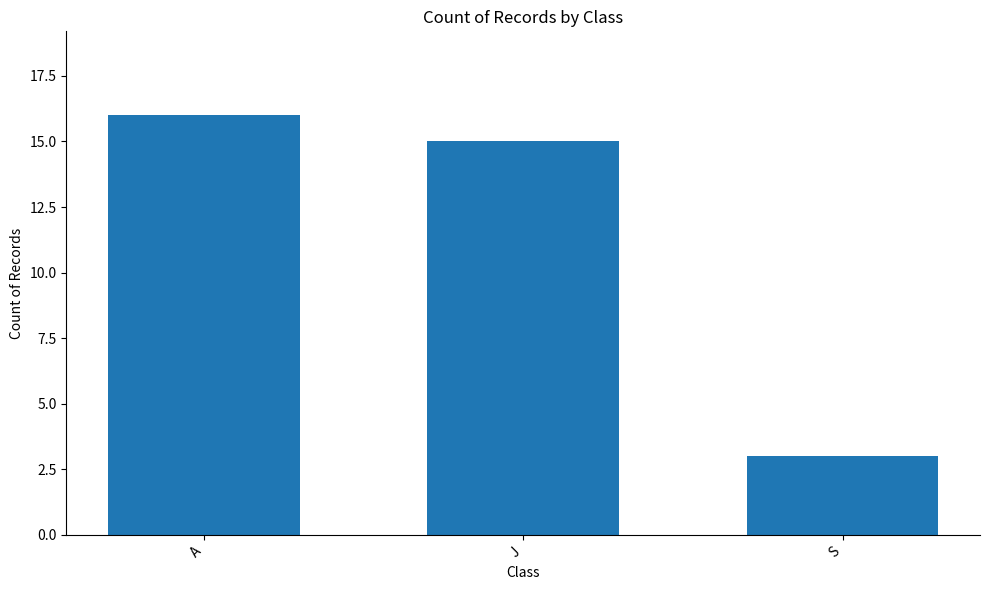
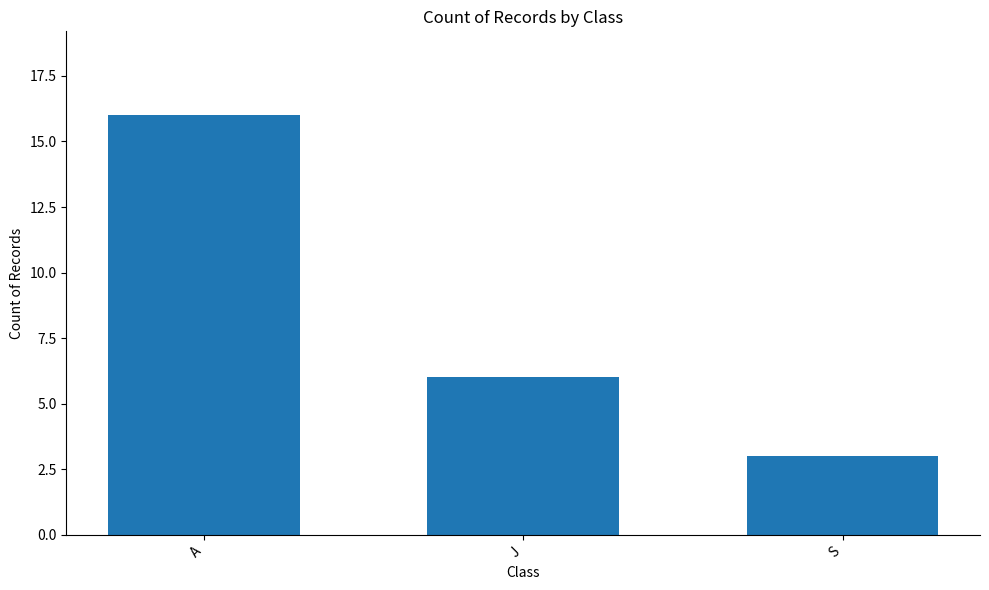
  {
    "A": 16,
-   "J": 15,
+   "J": 6,
    "S": 3
  }
